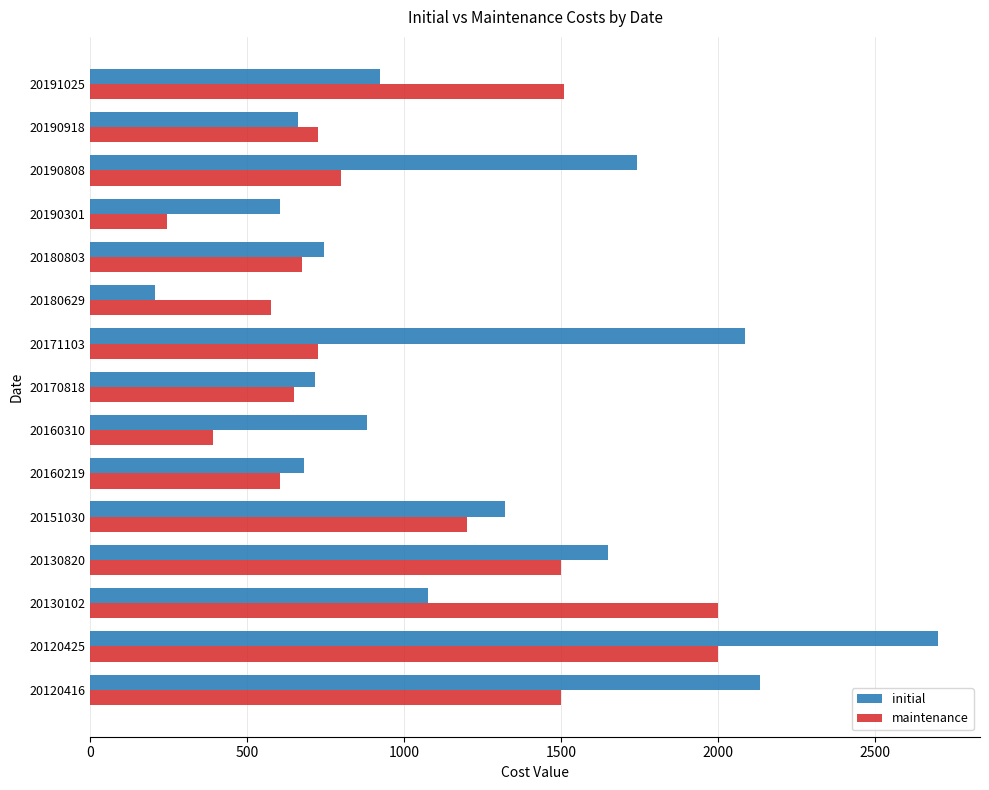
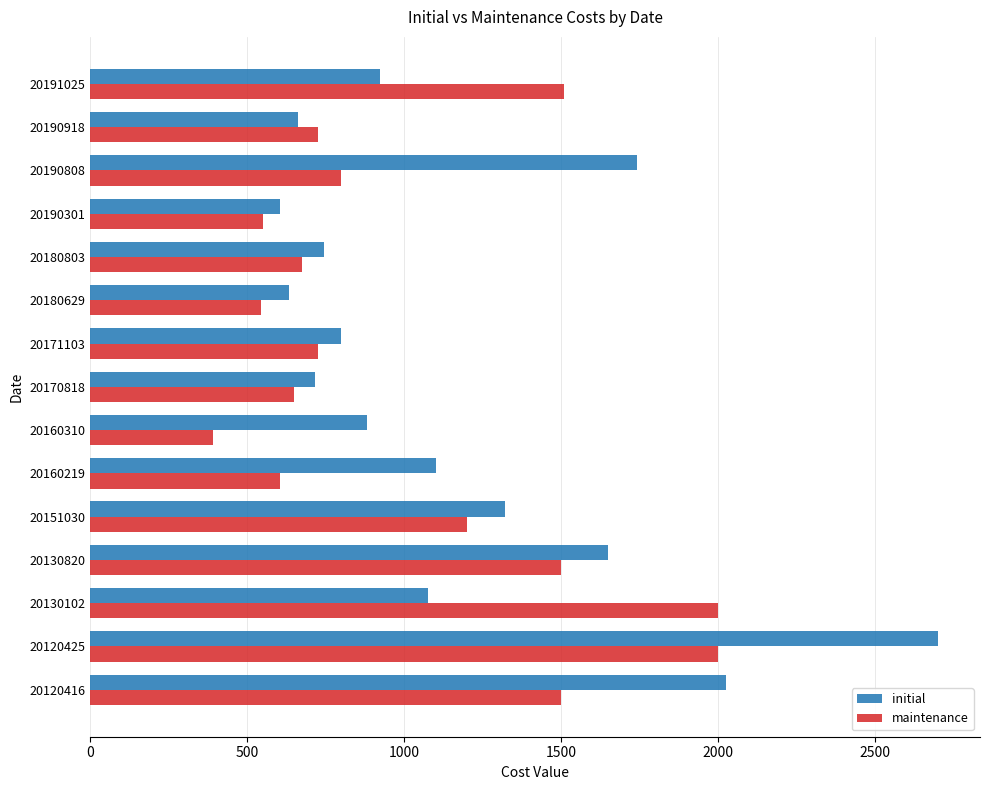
  {
    "initial": {
      "20191025": 920,
      "20190918": 660,
      "20190808": 1740,
      "20190301": 610,
      "20180803": 740,
-     "20180629": 210,
-     "20171103": 2090,
+     "20180629": 630,
+     "20171103": 800,
      "20170818": 720,
      "20160310": 880,
-     "20160219": 680,
+     "20160219": 1100,
      "20151030": 1320,
      "20130820": 1650,
      "20130102": 1080,
      "20120425": 2700,
-     "20120416": 2130
+     "20120416": 2030
    },
    "maintenance": {
      "20191025": 1510,
      "20190918": 730,
      "20190808": 800,
-     "20190301": 240,
+     "20190301": 550,
      "20180803": 680,
-     "20180629": 580,
+     "20180629": 540,
      "20171103": 730,
      "20170818": 650,
      "20160310": 390,
      "20160219": 610,
      "20151030": 1200,
      "20130820": 1500,
      "20130102": 2000,
      "20120425": 2000,
      "20120416": 1500
    }
  }
